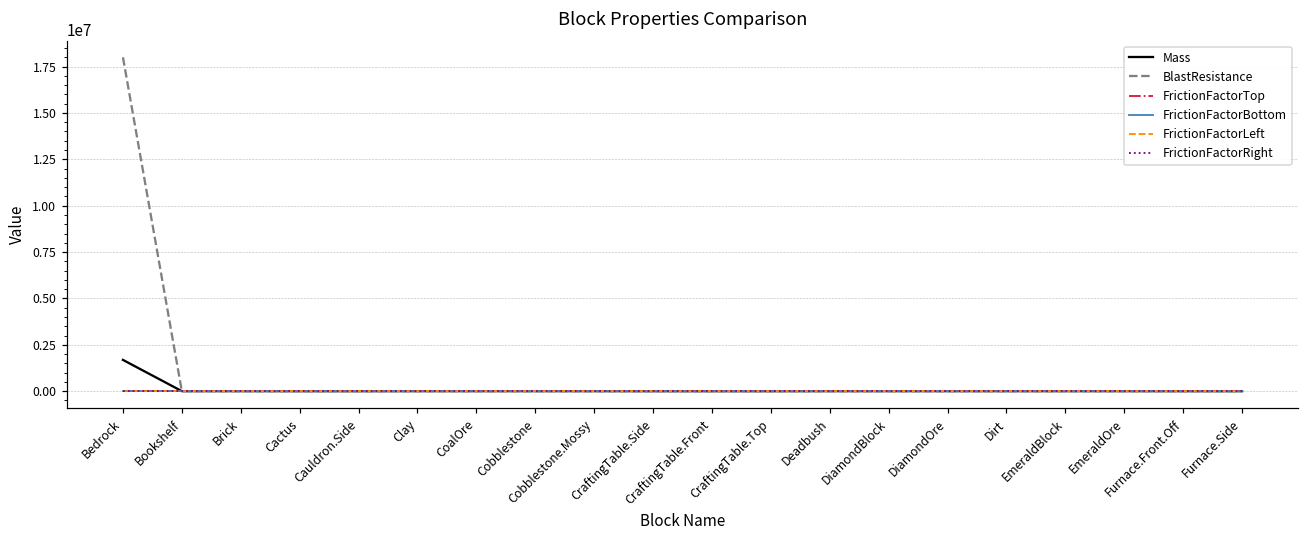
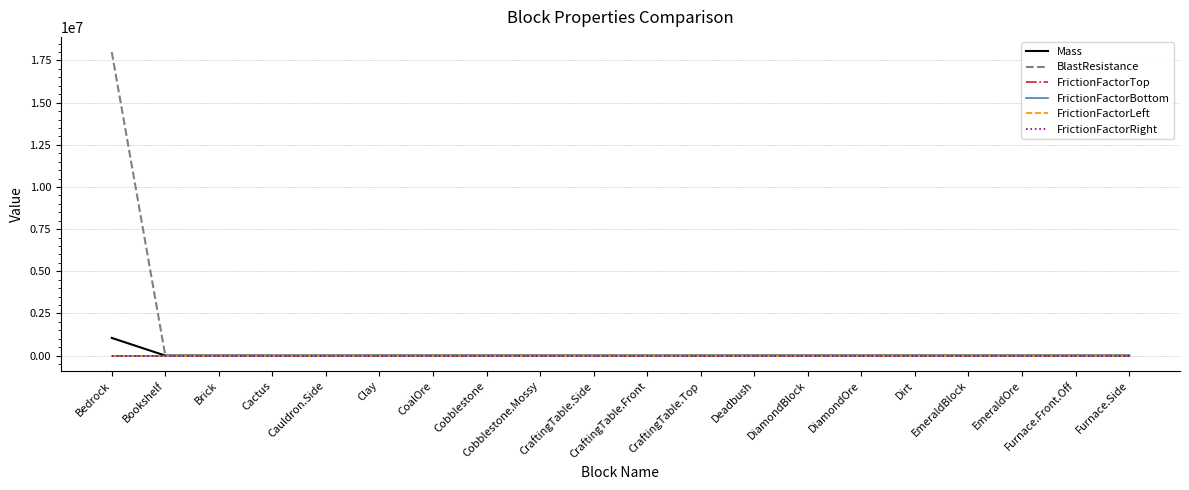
  {
    "Mass": {
-     "Bedrock": 1700000
+     "Bedrock": 1000000
    },
    "BlastResistance": {
      "Bedrock": 18000000
    },
    "FrictionFactorRight": {
      "Bedrock": 0
    }
  }
